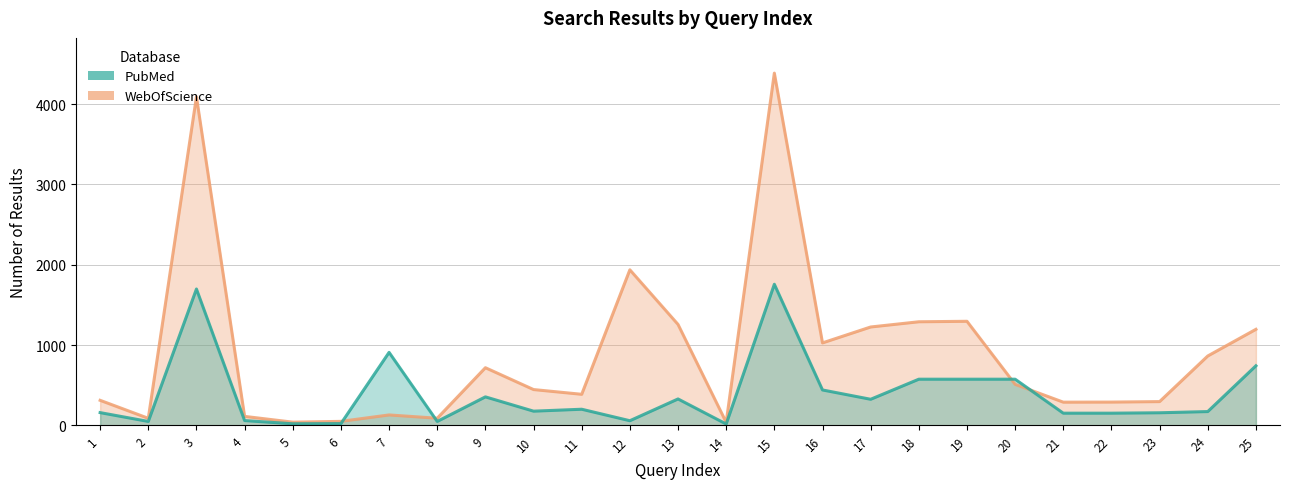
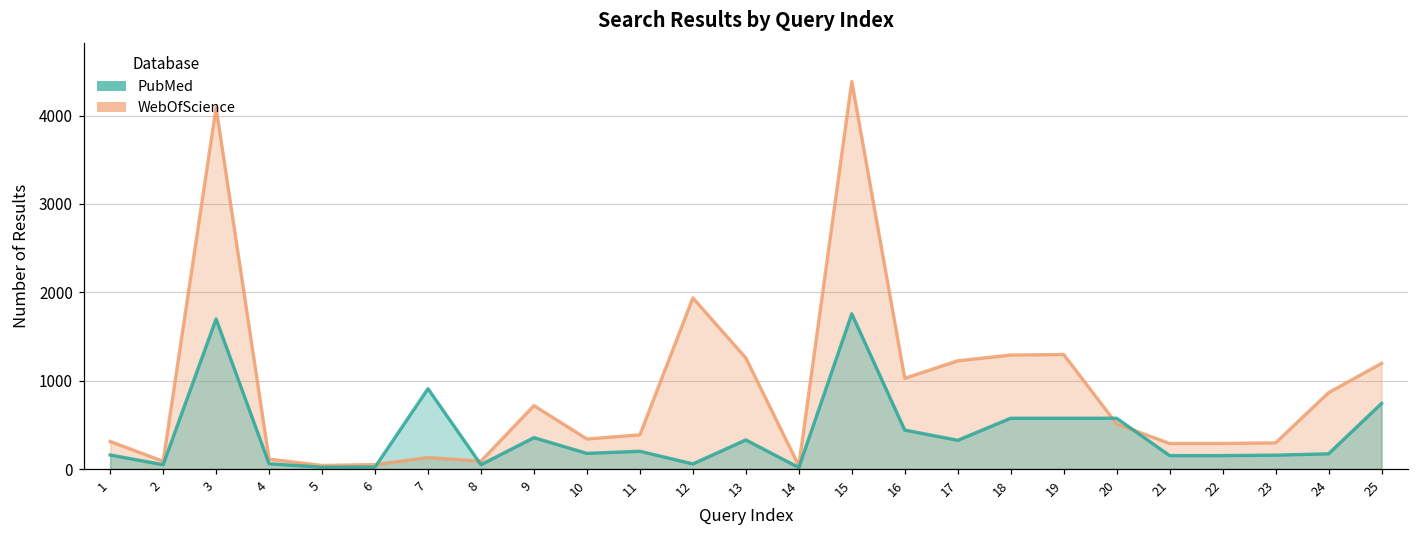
  {
    "WebOfScience": {
      "1": 300,
      "2": 100,
      "3": 4100,
      "4": 100,
      "7": 100,
      "8": 100,
      "9": 700,
-     "10": 400,
+     "10": 300,
      "11": 400,
      "12": 1900,
      "13": 1300,
      "15": 4400,
      "16": 1000,
      "17": 1200,
      "18": 1300,
      "19": 1300,
      "20": 500,
      "21": 300,
      "22": 300,
      "23": 300,
      "24": 900,
      "25": 1200
    },
    "PubMed": {
      "1": 200,
      "2": 0,
      "3": 1700,
      "4": 100,
      "7": 900,
      "8": 0,
      "9": 400,
      "10": 200,
      "11": 200,
      "12": 100,
      "13": 300,
      "15": 1800,
      "16": 400,
      "17": 300,
      "18": 600,
      "19": 600,
      "20": 600,
      "21": 200,
      "22": 200,
      "23": 200,
      "24": 200,
      "25": 700
    }
  }
